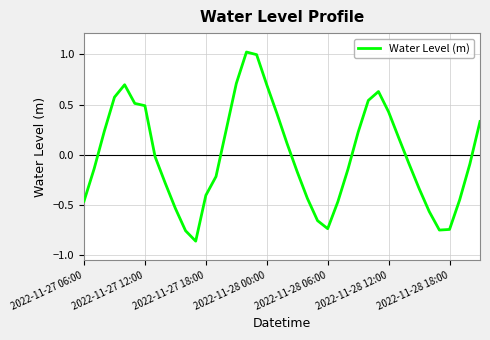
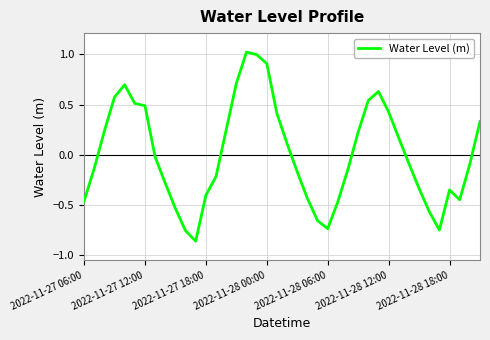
  {
    "2022-11-27 06:00": -0.46,
    "2022-11-27 12:00": 0.49,
    "2022-11-27 18:00": -0.40,
-   "2022-11-28 00:00": 0.70,
+   "2022-11-28 00:00": 0.91,
    "2022-11-28 06:00": -0.74,
    "2022-11-28 12:00": 0.43,
-   "2022-11-28 18:00": -0.74
+   "2022-11-28 18:00": -0.35
  }
